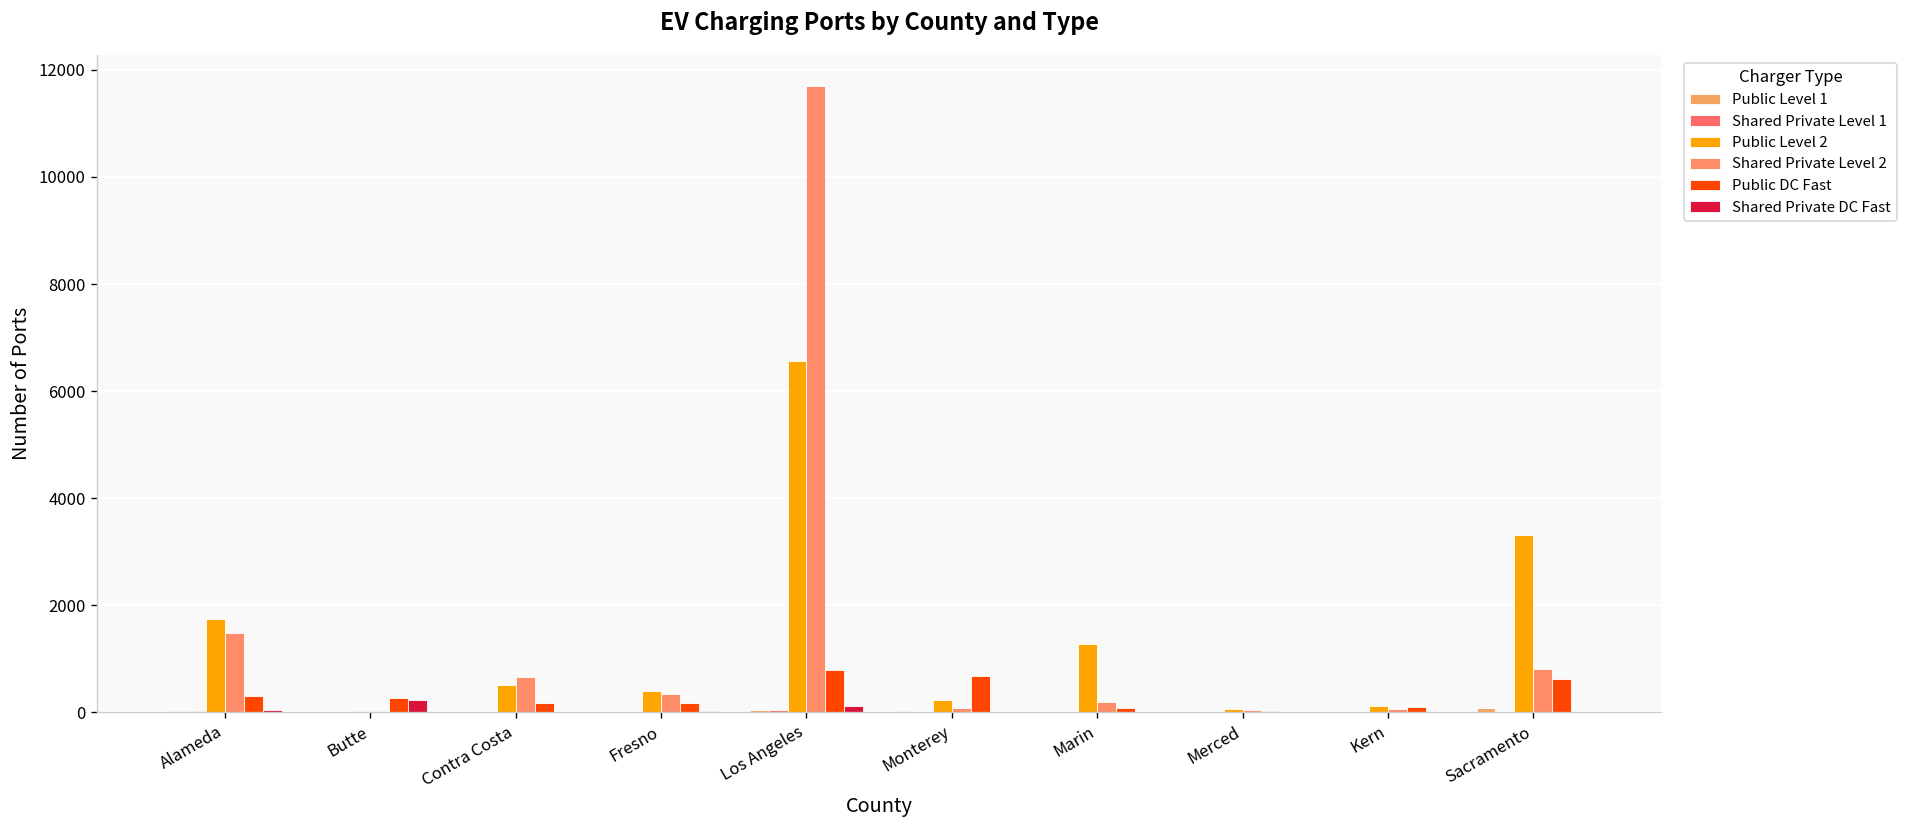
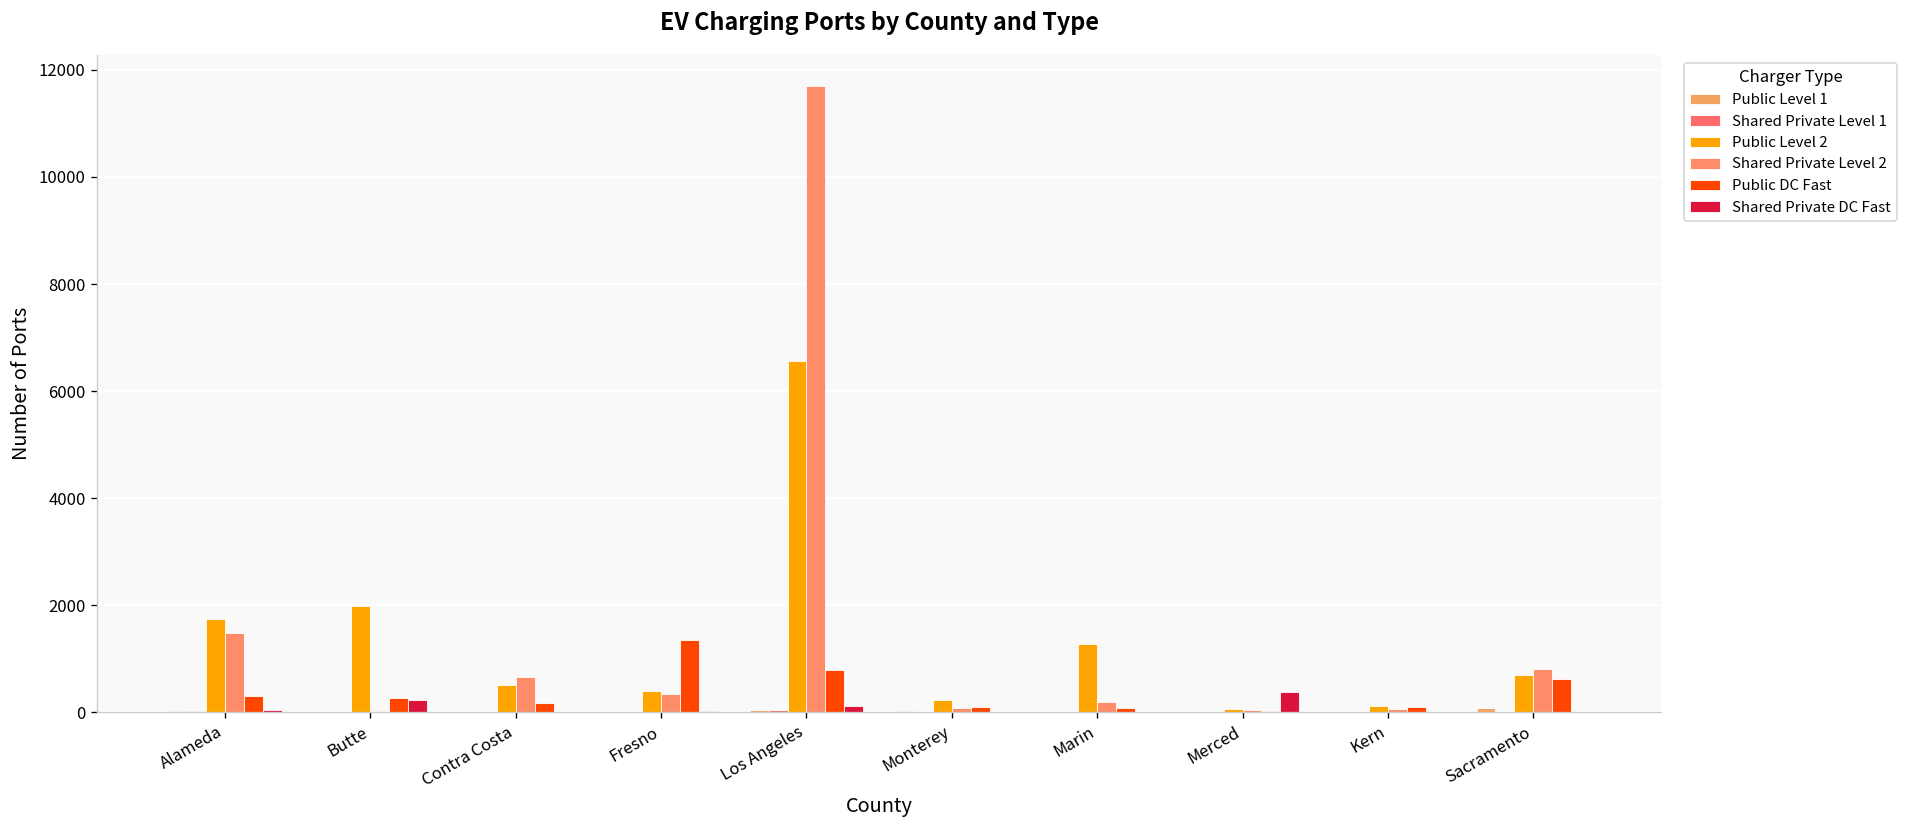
  {
    "Public Level 2": {
      "Alameda": 1700,
-     "Butte": 0,
+     "Butte": 2000,
      "Contra Costa": 500,
      "Fresno": 400,
      "Los Angeles": 6600,
      "Monterey": 200,
      "Marin": 1300,
      "Kern": 100,
-     "Sacramento": 3300
+     "Sacramento": 700
    },
    "Public DC Fast": {
      "Alameda": 300,
      "Butte": 300,
      "Contra Costa": 200,
-     "Fresno": 200,
+     "Fresno": 1300,
      "Los Angeles": 800,
-     "Monterey": 700,
+     "Monterey": 100,
      "Marin": 100,
      "Kern": 100,
      "Sacramento": 600
    },
    "Shared Private DC Fast": {
      "Butte": 200,
      "Los Angeles": 100,
-     "Merced": 0
+     "Merced": 400
    }
  }
